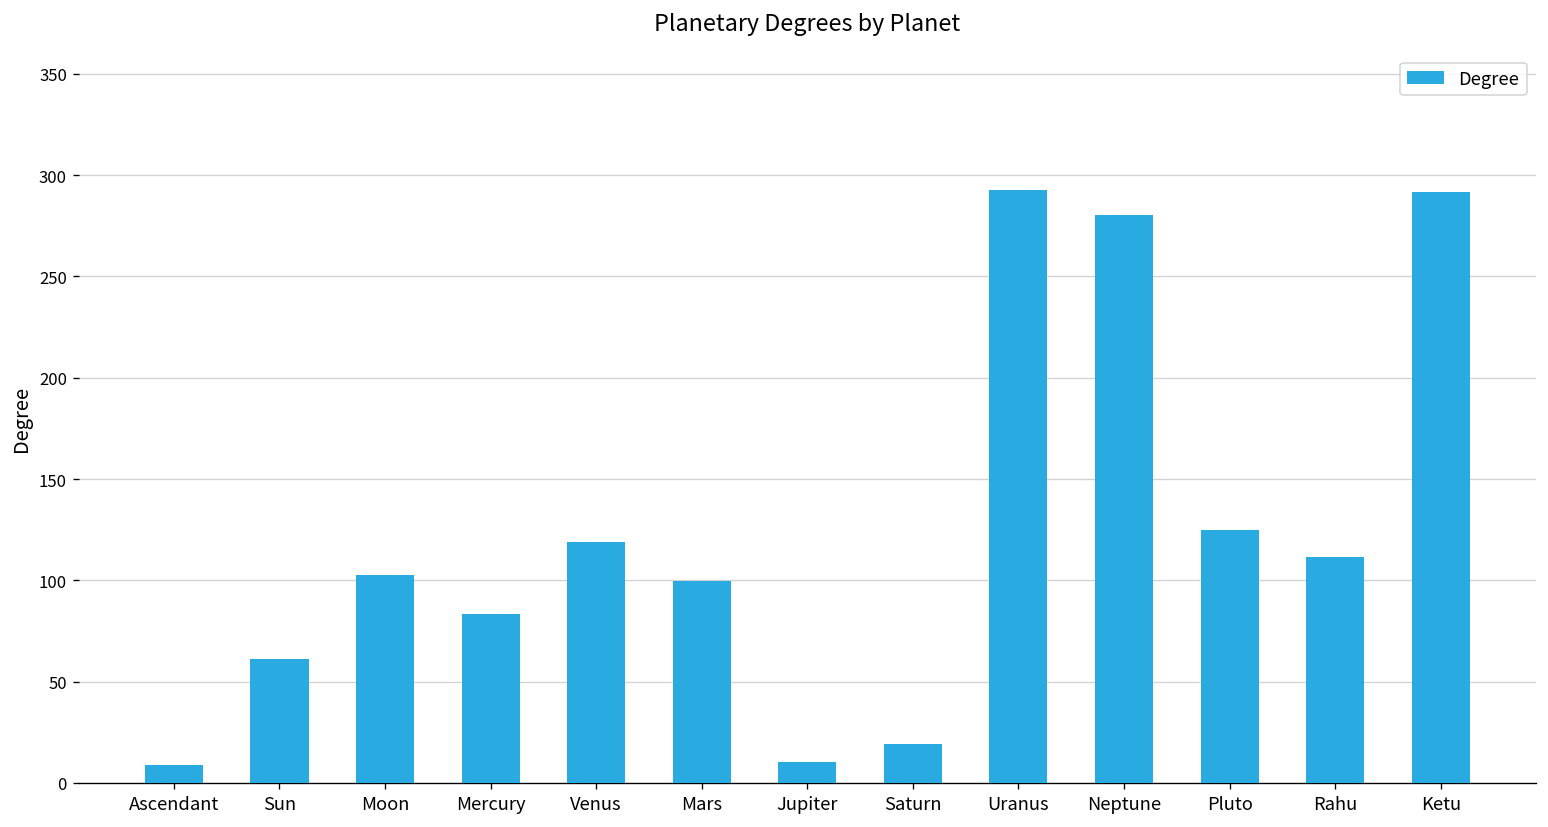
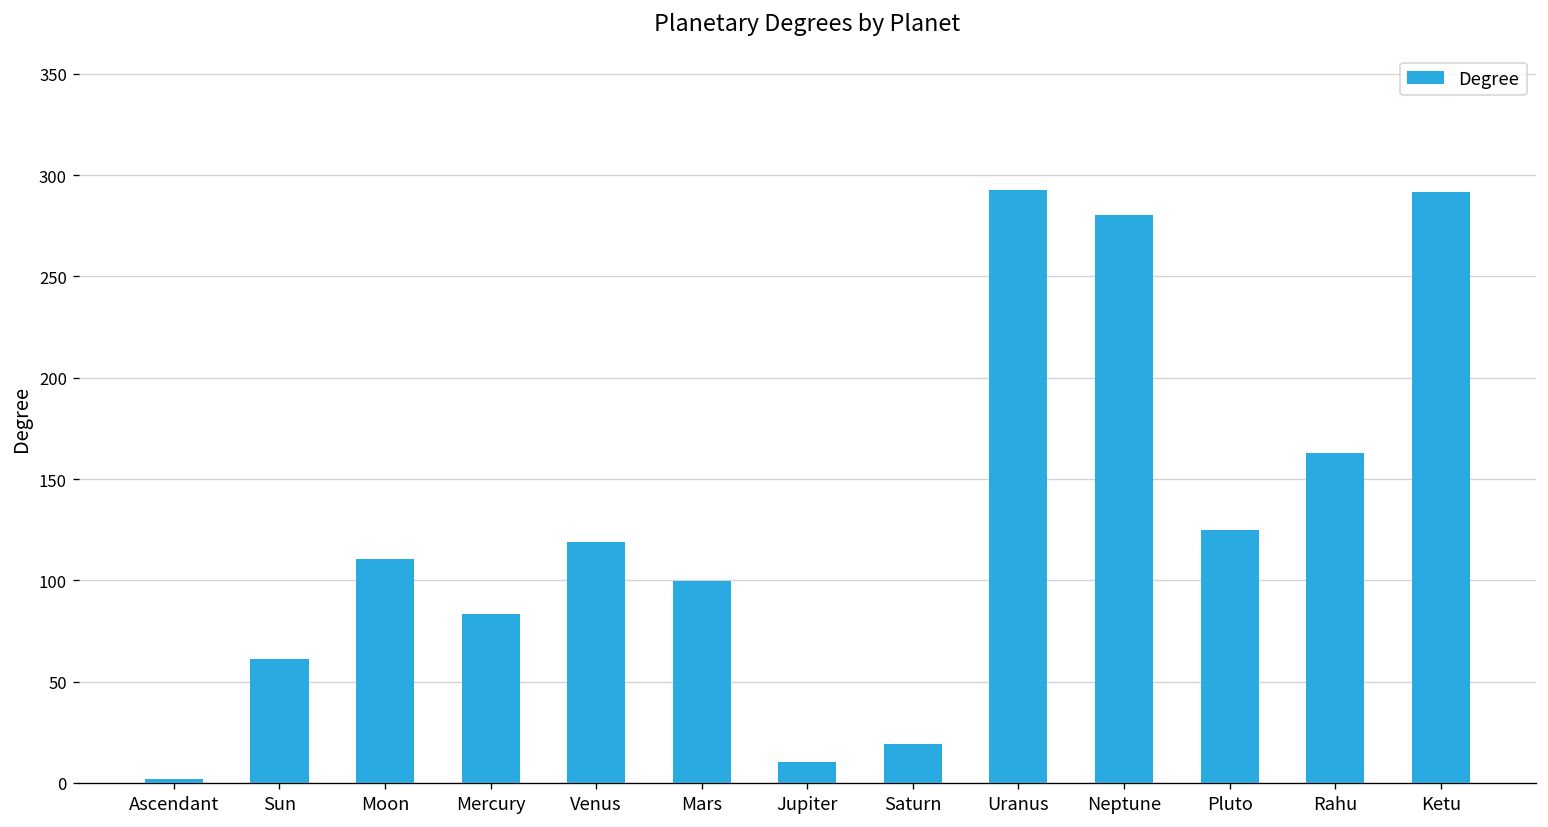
  {
-   "Ascendant": 9,
+   "Ascendant": 2,
    "Sun": 61,
-   "Moon": 103,
+   "Moon": 111,
    "Mercury": 83,
    "Venus": 119,
    "Mars": 100,
    "Jupiter": 10,
    "Saturn": 19,
    "Uranus": 293,
    "Neptune": 280,
    "Pluto": 125,
-   "Rahu": 112,
+   "Rahu": 163,
    "Ketu": 292
  }
